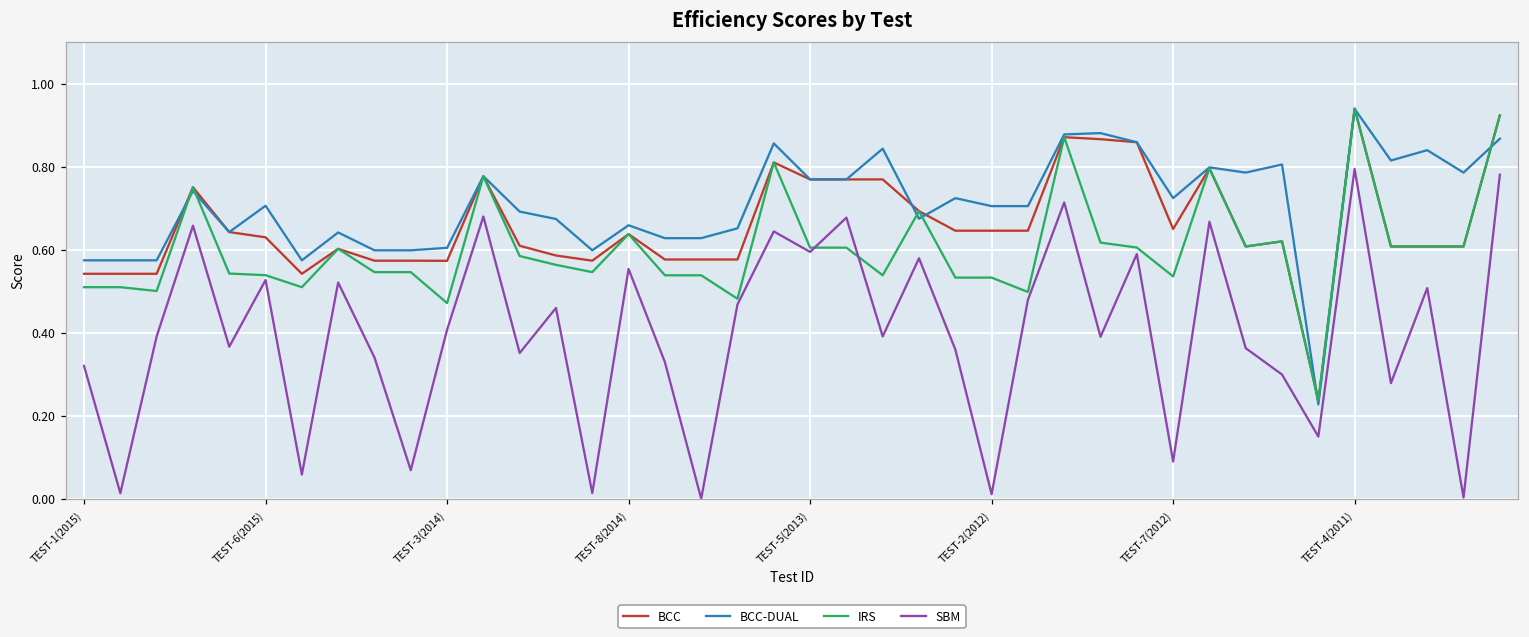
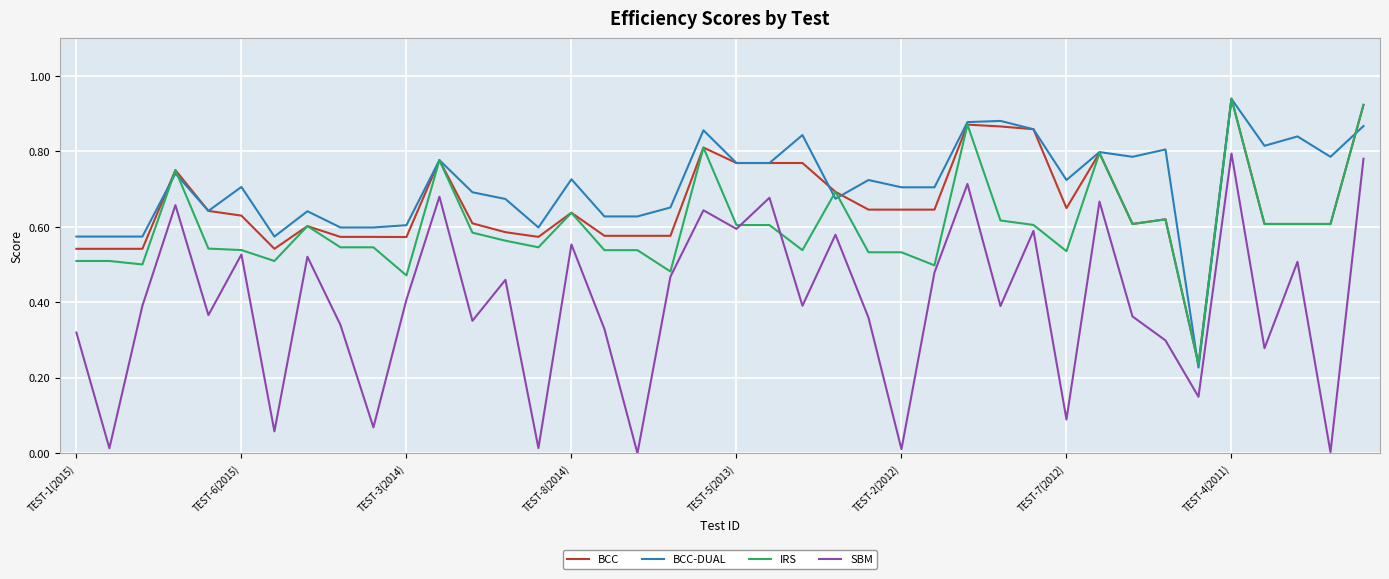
  {
    "BCC": {
      "TEST-1(2015)": 0.54,
      "TEST-6(2015)": 0.63,
      "TEST-3(2014)": 0.57,
      "TEST-2(2012)": 0.65,
      "TEST-7(2012)": 0.65
    },
    "BCC-DUAL": {
      "TEST-1(2015)": 0.57,
      "TEST-6(2015)": 0.71,
      "TEST-3(2014)": 0.60,
-     "TEST-8(2014)": 0.66,
+     "TEST-8(2014)": 0.73,
      "TEST-2(2012)": 0.70,
      "TEST-7(2012)": 0.72
    },
    "IRS": {
      "TEST-1(2015)": 0.51,
      "TEST-6(2015)": 0.54,
      "TEST-3(2014)": 0.47,
      "TEST-5(2013)": 0.60,
      "TEST-2(2012)": 0.53,
      "TEST-7(2012)": 0.54
    },
    "SBM": {
      "TEST-1(2015)": 0.32,
      "TEST-6(2015)": 0.53,
      "TEST-3(2014)": 0.41,
      "TEST-8(2014)": 0.55,
      "TEST-5(2013)": 0.59,
      "TEST-2(2012)": 0.01,
      "TEST-7(2012)": 0.09,
      "TEST-4(2011)": 0.79
    }
  }
